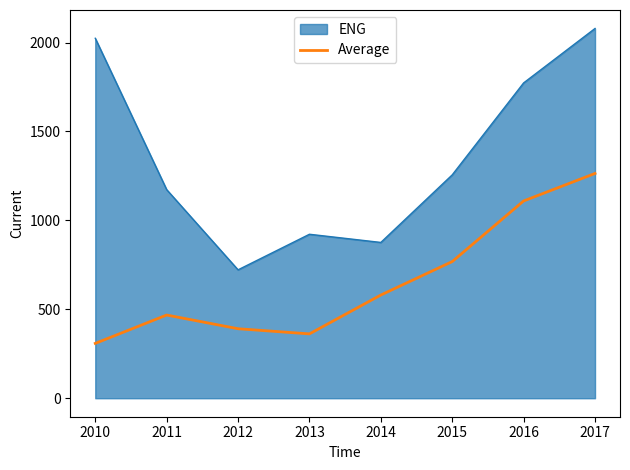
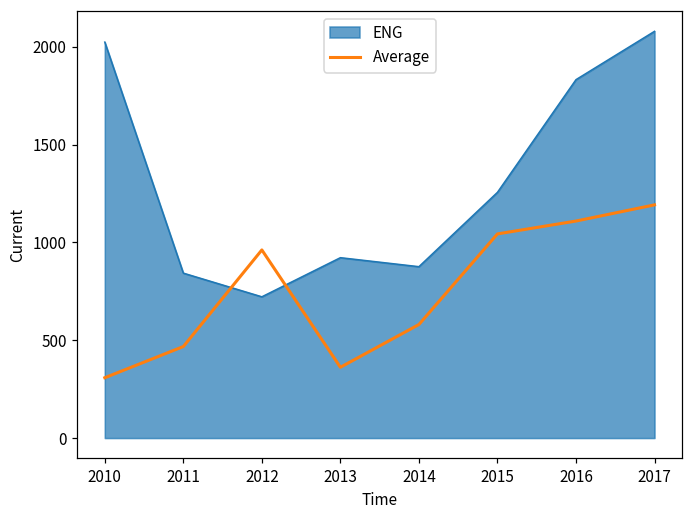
  {
    "ENG": {
      "2010": 2020,
-     "2011": 1170,
+     "2011": 840,
      "2012": 720,
      "2013": 920,
      "2014": 880,
      "2015": 1260,
-     "2016": 1770,
+     "2016": 1830,
      "2017": 2080
    },
    "Average": {
      "2010": 310,
      "2011": 470,
-     "2012": 390,
+     "2012": 960,
      "2013": 360,
      "2014": 580,
-     "2015": 770,
+     "2015": 1040,
      "2016": 1110,
-     "2017": 1260
+     "2017": 1190
    }
  }
